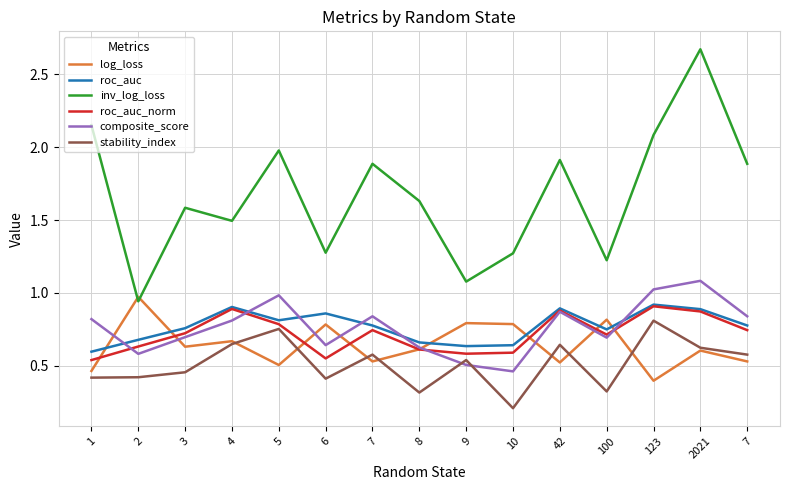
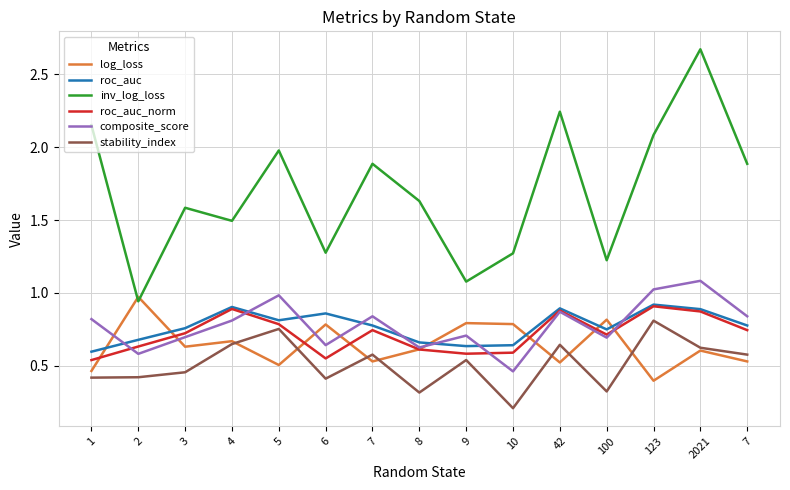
  {
    "log_loss": {
      "1": 0.47,
      "2": 0.97,
      "3": 0.63,
      "4": 0.67,
      "5": 0.51,
      "6": 0.78,
      "9": 0.79,
      "10": 0.79,
      "42": 0.52,
      "100": 0.82,
      "123": 0.40,
      "2021": 0.60
    },
    "roc_auc": {
      "1": 0.60,
      "2": 0.68,
      "3": 0.76,
      "5": 0.81,
      "6": 0.86,
      "8": 0.66,
      "9": 0.64,
      "10": 0.64,
      "100": 0.75
    },
    "inv_log_loss": {
      "2": 0.94,
      "3": 1.58,
      "4": 1.49,
      "5": 1.98,
      "6": 1.28,
      "8": 1.63,
      "9": 1.08,
      "10": 1.27,
-     "42": 1.91,
+     "42": 2.24,
      "100": 1.22,
      "123": 2.08,
      "2021": 2.67
    },
    "roc_auc_norm": {
      "1": 0.54,
      "2": 0.63,
      "3": 0.72,
      "5": 0.79,
      "6": 0.55,
      "9": 0.58,
      "10": 0.59,
      "100": 0.71
    },
    "composite_score": {
      "1": 0.82,
      "2": 0.58,
      "3": 0.70,
      "4": 0.81,
      "5": 0.98,
      "6": 0.64,
-     "9": 0.51,
+     "9": 0.71,
      "10": 0.46,
      "100": 0.69,
      "123": 1.02,
      "2021": 1.08
    },
    "stability_index": {
      "1": 0.42,
      "2": 0.42,
      "3": 0.46,
      "4": 0.65,
      "5": 0.75,
      "6": 0.41,
      "8": 0.32,
      "9": 0.54,
      "10": 0.21,
      "42": 0.64,
      "100": 0.32,
      "123": 0.81,
      "2021": 0.62
    }
  }
